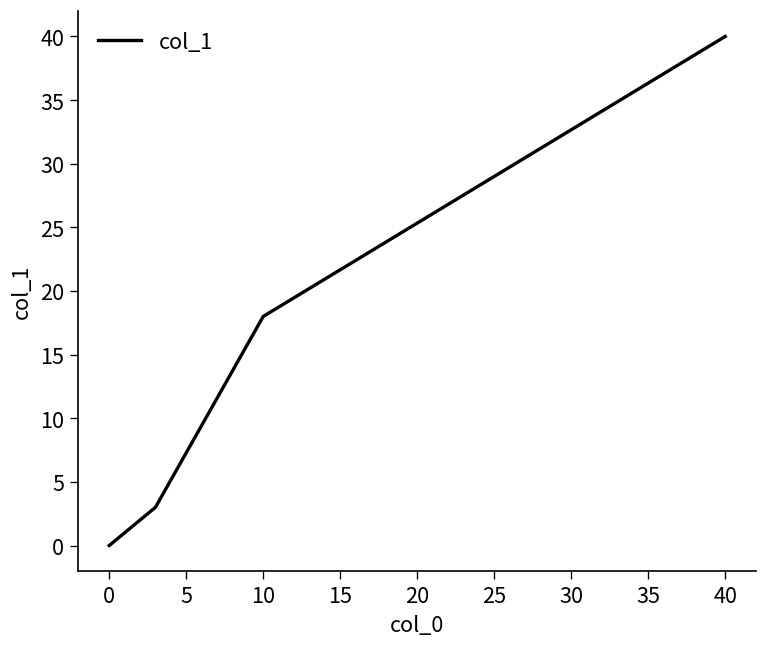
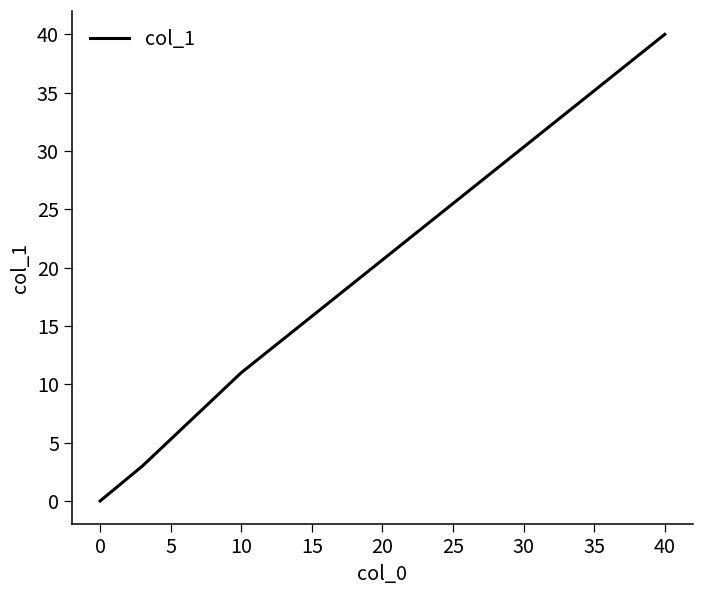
  {
    "0": 0,
-   "10": 18,
+   "10": 11,
    "40": 40
  }
